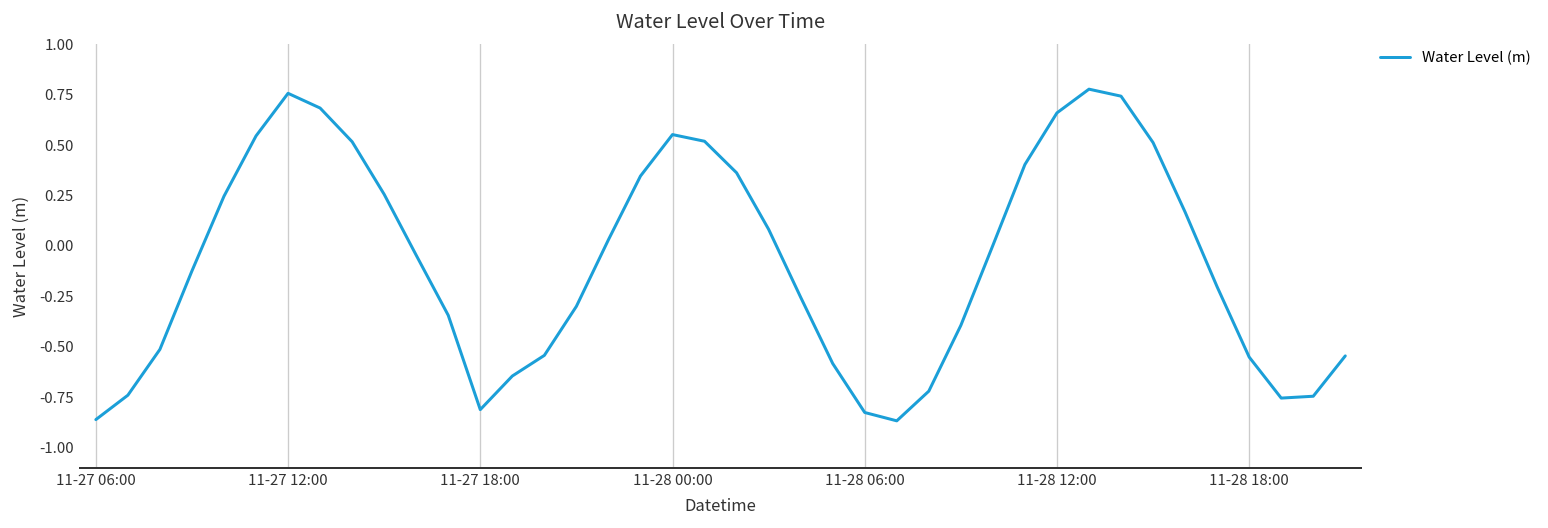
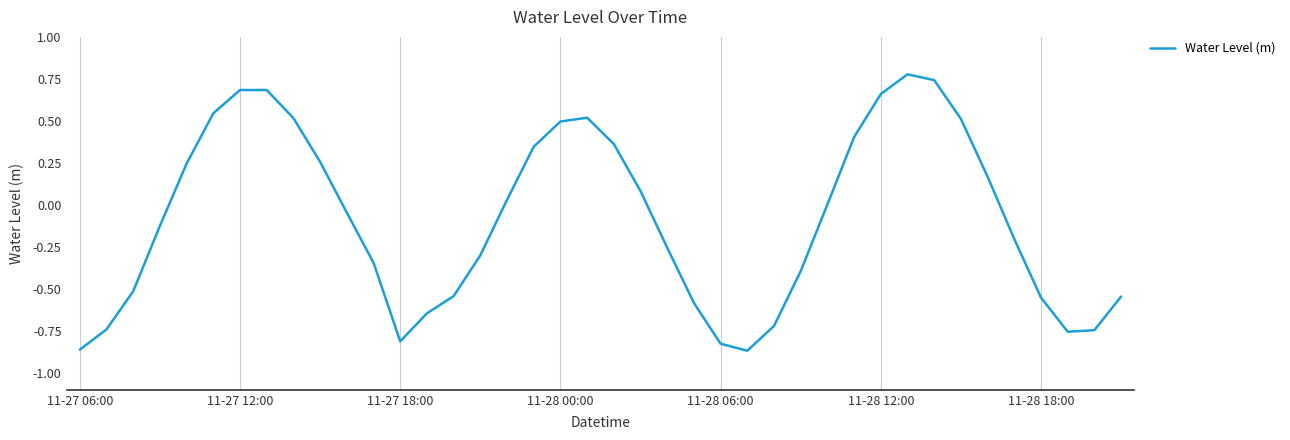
  {
    "11-27 06:00": -0.86,
-   "11-27 12:00": 0.76,
+   "11-27 12:00": 0.68,
    "11-27 18:00": -0.81,
-   "11-28 00:00": 0.55,
+   "11-28 00:00": 0.50,
    "11-28 06:00": -0.83,
    "11-28 12:00": 0.66,
    "11-28 18:00": -0.55
  }
